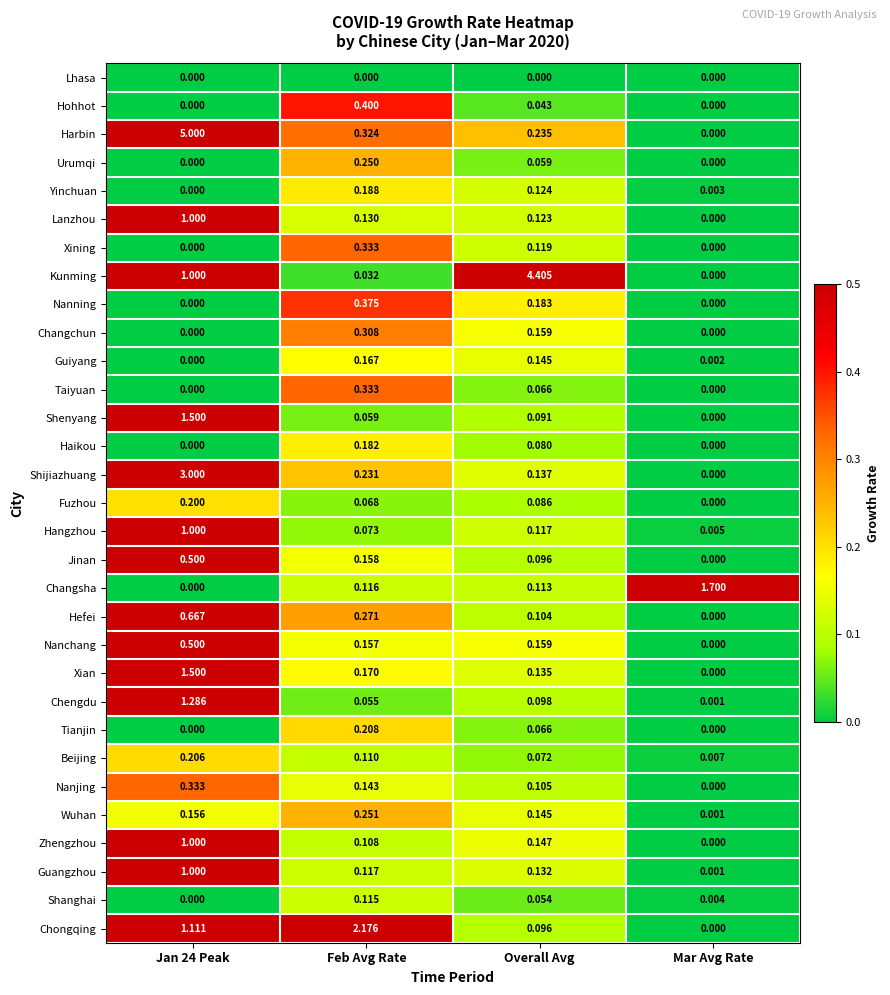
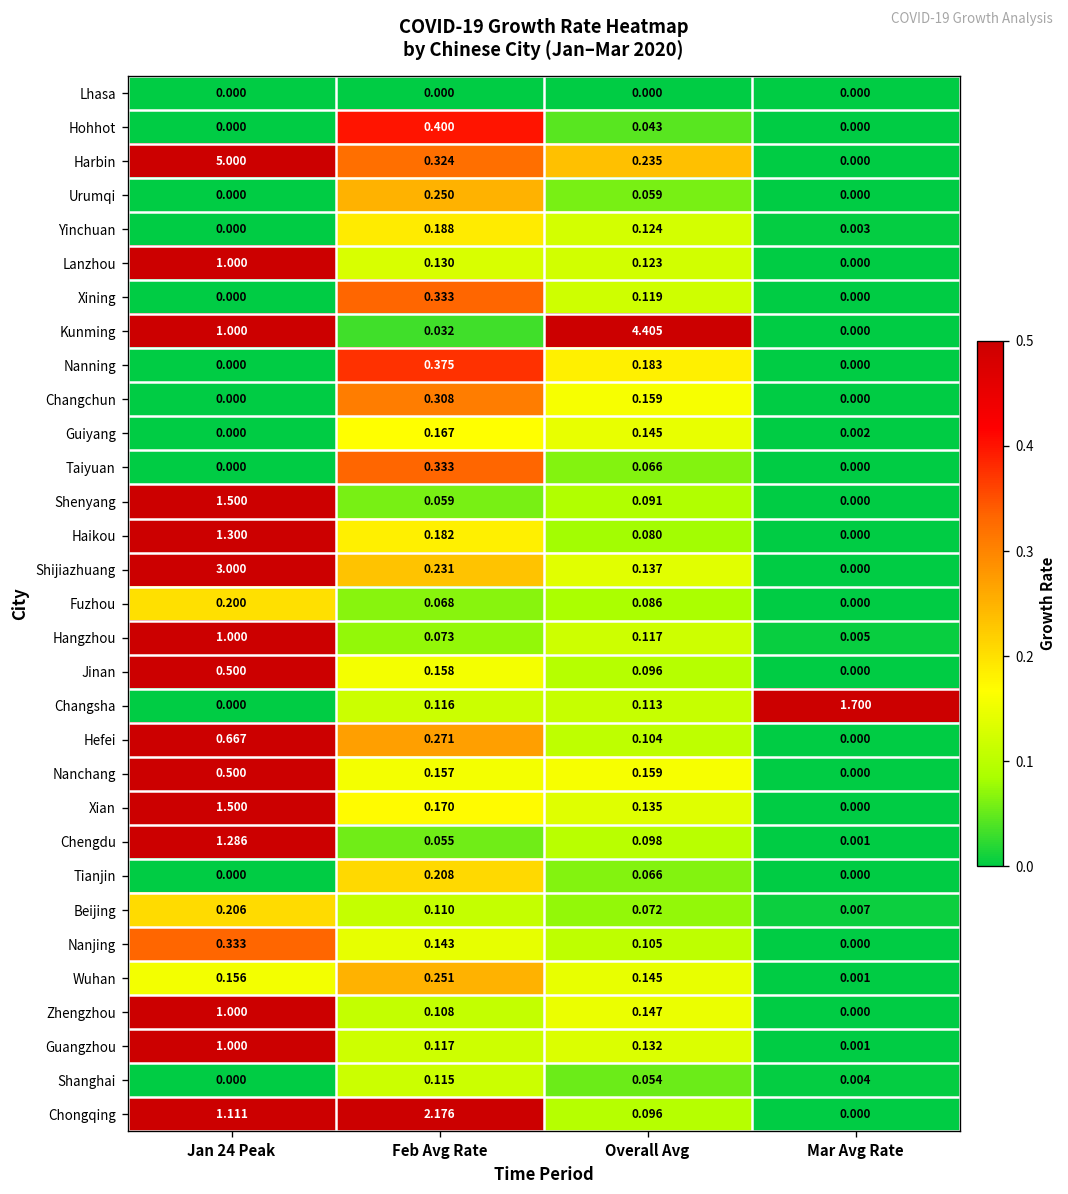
  {
    "Lhasa": {
      "Jan 24 Peak": 0.000,
      "Feb Avg Rate": 0.000,
      "Overall Avg": 0.000,
      "Mar Avg Rate": 0.000
    },
    "Hohhot": {
      "Jan 24 Peak": 0.000,
      "Feb Avg Rate": 0.400,
      "Overall Avg": 0.043,
      "Mar Avg Rate": 0.000
    },
    "Harbin": {
      "Jan 24 Peak": 5.000,
      "Feb Avg Rate": 0.324,
      "Overall Avg": 0.235,
      "Mar Avg Rate": 0.000
    },
    "Urumqi": {
      "Jan 24 Peak": 0.000,
      "Feb Avg Rate": 0.250,
      "Overall Avg": 0.059,
      "Mar Avg Rate": 0.000
    },
    "Yinchuan": {
      "Jan 24 Peak": 0.000,
      "Feb Avg Rate": 0.188,
      "Overall Avg": 0.124,
      "Mar Avg Rate": 0.003
    },
    "Lanzhou": {
      "Jan 24 Peak": 1.000,
      "Feb Avg Rate": 0.130,
      "Overall Avg": 0.123,
      "Mar Avg Rate": 0.000
    },
    "Xining": {
      "Jan 24 Peak": 0.000,
      "Feb Avg Rate": 0.333,
      "Overall Avg": 0.119,
      "Mar Avg Rate": 0.000
    },
    "Kunming": {
      "Jan 24 Peak": 1.000,
      "Feb Avg Rate": 0.032,
      "Overall Avg": 4.405,
      "Mar Avg Rate": 0.000
    },
    "Nanning": {
      "Jan 24 Peak": 0.000,
      "Feb Avg Rate": 0.375,
      "Overall Avg": 0.183,
      "Mar Avg Rate": 0.000
    },
    "Changchun": {
      "Jan 24 Peak": 0.000,
      "Feb Avg Rate": 0.308,
      "Overall Avg": 0.159,
      "Mar Avg Rate": 0.000
    },
    "Guiyang": {
      "Jan 24 Peak": 0.000,
      "Feb Avg Rate": 0.167,
      "Overall Avg": 0.145,
      "Mar Avg Rate": 0.002
    },
    "Taiyuan": {
      "Jan 24 Peak": 0.000,
      "Feb Avg Rate": 0.333,
      "Overall Avg": 0.066,
      "Mar Avg Rate": 0.000
    },
    "Shenyang": {
      "Jan 24 Peak": 1.500,
      "Feb Avg Rate": 0.059,
      "Overall Avg": 0.091,
      "Mar Avg Rate": 0.000
    },
    "Haikou": {
-     "Jan 24 Peak": 0.000,
+     "Jan 24 Peak": 1.300,
      "Feb Avg Rate": 0.182,
      "Overall Avg": 0.080,
      "Mar Avg Rate": 0.000
    },
    "Shijiazhuang": {
      "Jan 24 Peak": 3.000,
      "Feb Avg Rate": 0.231,
      "Overall Avg": 0.137,
      "Mar Avg Rate": 0.000
    },
    "Fuzhou": {
      "Jan 24 Peak": 0.200,
      "Feb Avg Rate": 0.068,
      "Overall Avg": 0.086,
      "Mar Avg Rate": 0.000
    },
    "Hangzhou": {
      "Jan 24 Peak": 1.000,
      "Feb Avg Rate": 0.073,
      "Overall Avg": 0.117,
      "Mar Avg Rate": 0.005
    },
    "Jinan": {
      "Jan 24 Peak": 0.500,
      "Feb Avg Rate": 0.158,
      "Overall Avg": 0.096,
      "Mar Avg Rate": 0.000
    },
    "Changsha": {
      "Jan 24 Peak": 0.000,
      "Feb Avg Rate": 0.116,
      "Overall Avg": 0.113,
      "Mar Avg Rate": 1.700
    },
    "Hefei": {
      "Jan 24 Peak": 0.667,
      "Feb Avg Rate": 0.271,
      "Overall Avg": 0.104,
      "Mar Avg Rate": 0.000
    },
    "Nanchang": {
      "Jan 24 Peak": 0.500,
      "Feb Avg Rate": 0.157,
      "Overall Avg": 0.159,
      "Mar Avg Rate": 0.000
    },
    "Xian": {
      "Jan 24 Peak": 1.500,
      "Feb Avg Rate": 0.170,
      "Overall Avg": 0.135,
      "Mar Avg Rate": 0.000
    },
    "Chengdu": {
      "Jan 24 Peak": 1.286,
      "Feb Avg Rate": 0.055,
      "Overall Avg": 0.098,
      "Mar Avg Rate": 0.001
    },
    "Tianjin": {
      "Jan 24 Peak": 0.000,
      "Feb Avg Rate": 0.208,
      "Overall Avg": 0.066,
      "Mar Avg Rate": 0.000
    },
    "Beijing": {
      "Jan 24 Peak": 0.206,
      "Feb Avg Rate": 0.110,
      "Overall Avg": 0.072,
      "Mar Avg Rate": 0.007
    },
    "Nanjing": {
      "Jan 24 Peak": 0.333,
      "Feb Avg Rate": 0.143,
      "Overall Avg": 0.105,
      "Mar Avg Rate": 0.000
    },
    "Wuhan": {
      "Jan 24 Peak": 0.156,
      "Feb Avg Rate": 0.251,
      "Overall Avg": 0.145,
      "Mar Avg Rate": 0.001
    },
    "Zhengzhou": {
      "Jan 24 Peak": 1.000,
      "Feb Avg Rate": 0.108,
      "Overall Avg": 0.147,
      "Mar Avg Rate": 0.000
    },
    "Guangzhou": {
      "Jan 24 Peak": 1.000,
      "Feb Avg Rate": 0.117,
      "Overall Avg": 0.132,
      "Mar Avg Rate": 0.001
    },
    "Shanghai": {
      "Jan 24 Peak": 0.000,
      "Feb Avg Rate": 0.115,
      "Overall Avg": 0.054,
      "Mar Avg Rate": 0.004
    },
    "Chongqing": {
      "Jan 24 Peak": 1.111,
      "Feb Avg Rate": 2.176,
      "Overall Avg": 0.096,
      "Mar Avg Rate": 0.000
    }
  }
